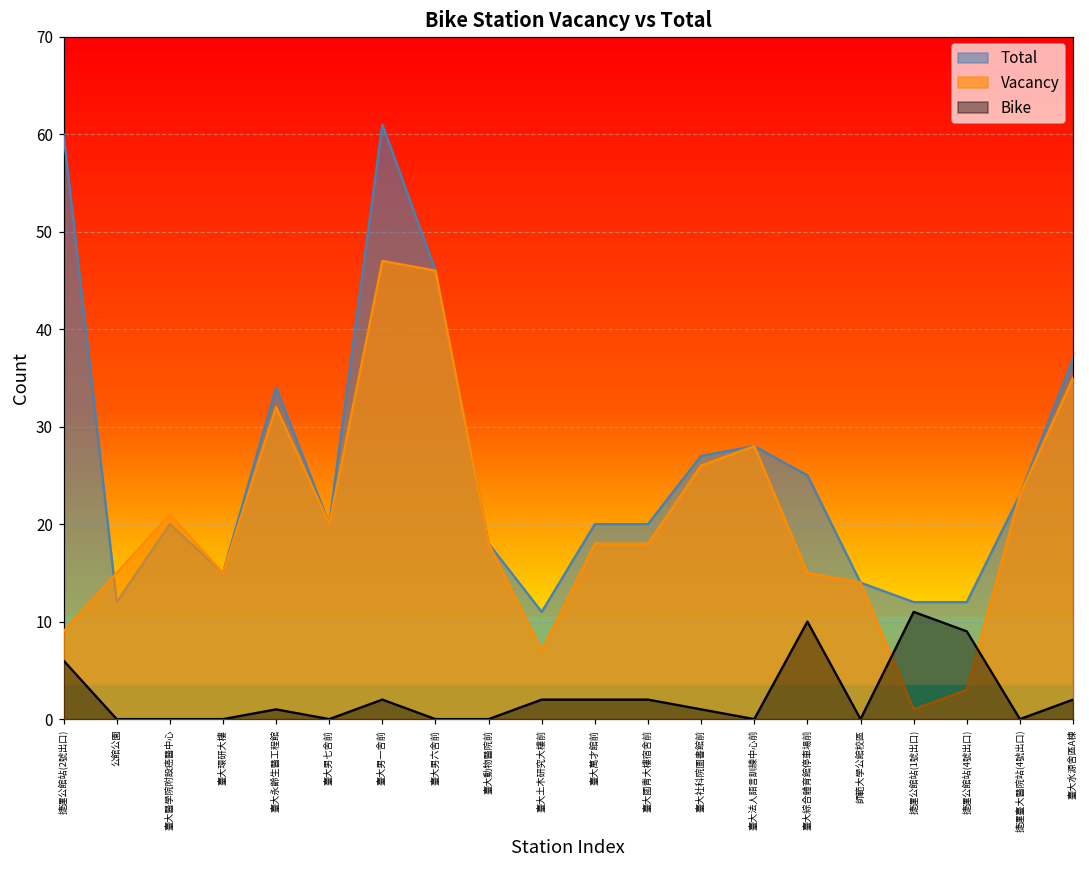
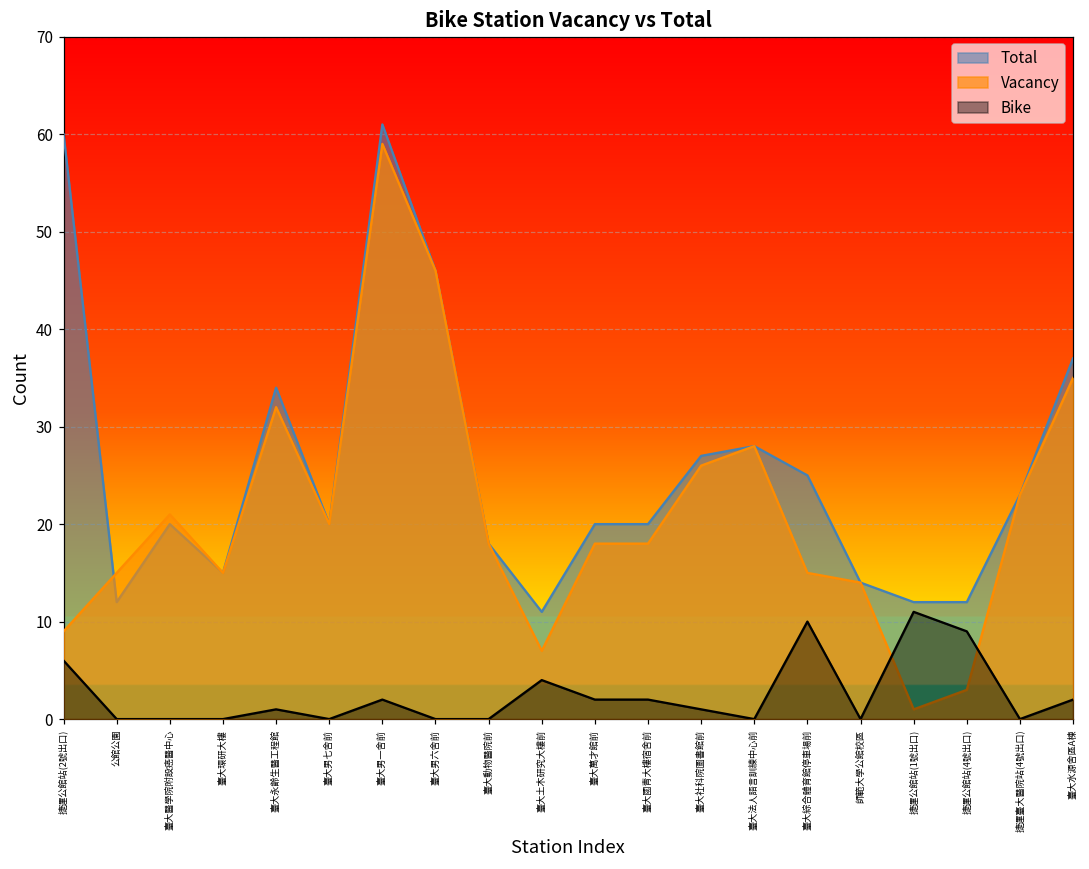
  {
    "Total": {
      "捷運公館站(2號出口)": 60,
      "公館公園": 12,
      "臺大醫學院附設癌醫中心": 20,
      "臺大永齡生醫工程館": 34,
      "臺大男一舍前": 61,
      "臺大土木研究大樓前": 11,
      "臺大萬才館前": 20,
      "臺大國青大樓宿舍前": 20,
      "臺大社科院圖書館前": 27,
      "臺大綜合體育館停車場前": 25,
      "捷運公館站(1號出口)": 12,
      "捷運公館站(4號出口)": 12,
      "臺大水源舍區A棟": 37
    },
    "Vacancy": {
      "捷運公館站(2號出口)": 9,
      "公館公園": 15,
      "臺大醫學院附設癌醫中心": 21,
      "臺大永齡生醫工程館": 32,
-     "臺大男一舍前": 47,
+     "臺大男一舍前": 59,
      "臺大土木研究大樓前": 7,
      "臺大萬才館前": 18,
      "臺大國青大樓宿舍前": 18,
      "臺大社科院圖書館前": 26,
      "臺大綜合體育館停車場前": 15,
      "捷運公館站(1號出口)": 1,
      "捷運公館站(4號出口)": 3,
      "臺大水源舍區A棟": 35
    },
    "Bike": {
      "捷運公館站(2號出口)": 6,
      "公館公園": 0,
      "臺大醫學院附設癌醫中心": 0,
      "臺大環研大樓": 0,
      "臺大永齡生醫工程館": 1,
      "臺大男七舍前": 0,
      "臺大男一舍前": 2,
      "臺大男六舍前": 0,
      "臺大動物醫院前": 0,
-     "臺大土木研究大樓前": 2,
+     "臺大土木研究大樓前": 4,
      "臺大萬才館前": 2,
      "臺大國青大樓宿舍前": 2,
      "臺大社科院圖書館前": 1,
      "臺大法人語言訓練中心前": 0,
      "臺大綜合體育館停車場前": 10,
      "師範大學公館校區": 0,
      "捷運公館站(1號出口)": 11,
      "捷運公館站(4號出口)": 9,
      "捷運臺大醫院站(4號出口)": 0,
      "臺大水源舍區A棟": 2
    }
  }
